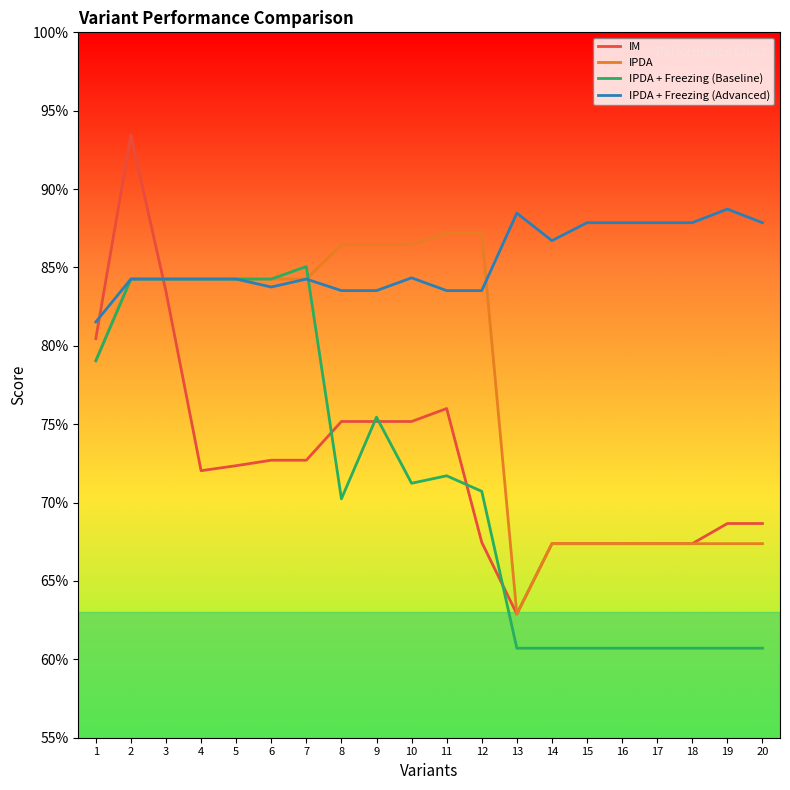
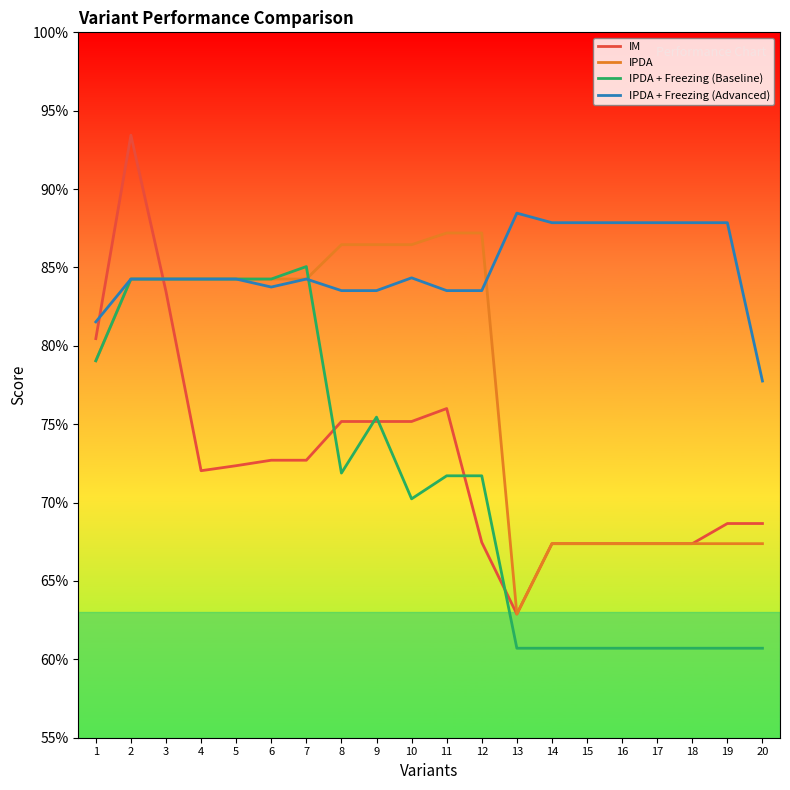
  {
    "IPDA + Freezing (Baseline)": {
      "7": "85.1%",
-     "8": "70.2%",
+     "8": "71.9%",
      "9": "75.5%",
-     "10": "71.2%",
+     "10": "70.2%",
      "11": "71.7%",
-     "12": "70.7%"
+     "12": "71.7%"
    },
    "IPDA + Freezing (Advanced)": {
      "1": "81.5%",
      "6": "83.8%",
      "8": "83.5%",
      "9": "83.5%",
      "10": "84.3%",
      "11": "83.5%",
      "12": "83.5%",
      "13": "88.5%",
-     "14": "86.7%",
+     "14": "87.9%",
      "15": "87.9%",
      "16": "87.9%",
      "17": "87.9%",
      "18": "87.9%",
-     "19": "88.7%",
-     "20": "87.9%"
+     "19": "87.9%",
+     "20": "77.8%"
    }
  }
